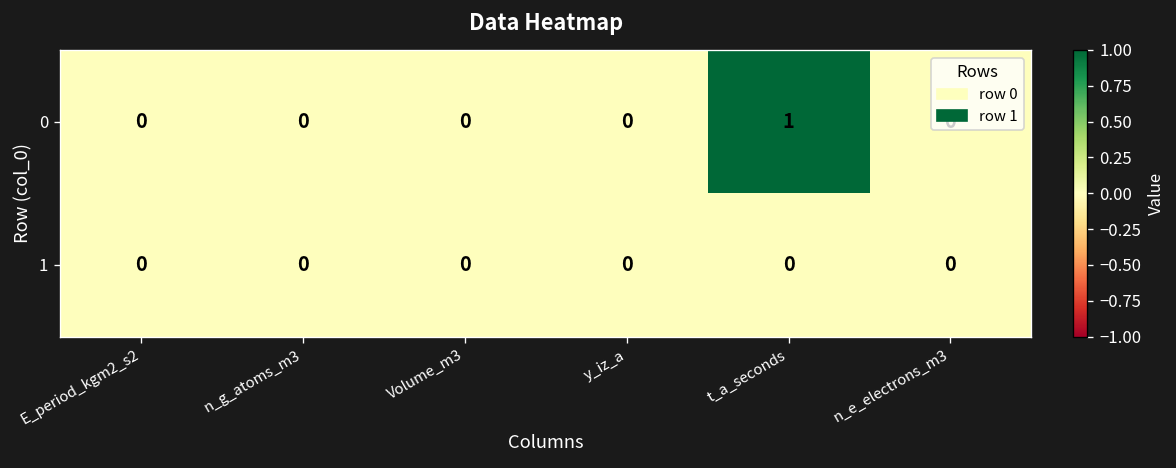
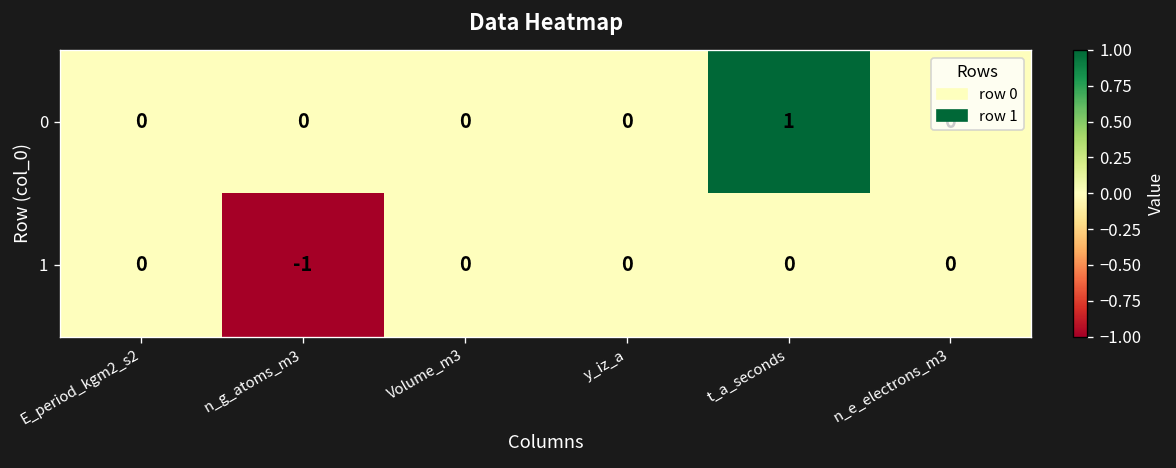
  {
    "0": {
      "E_period_kgm2_s2": 0,
      "n_g_atoms_m3": 0,
      "Volume_m3": 0,
      "y_iz_a": 0,
      "t_a_seconds": 1
    },
    "1": {
      "E_period_kgm2_s2": 0,
-     "n_g_atoms_m3": 0,
+     "n_g_atoms_m3": -1,
      "Volume_m3": 0,
      "y_iz_a": 0,
      "t_a_seconds": 0,
      "n_e_electrons_m3": 0
    }
  }
